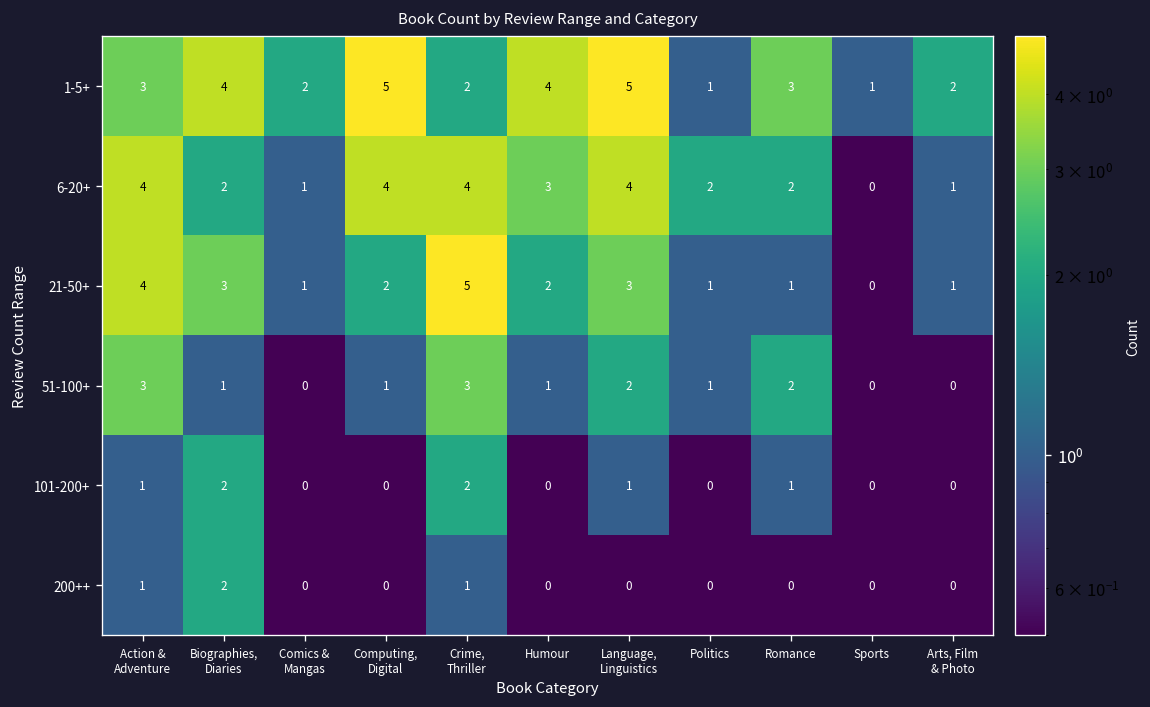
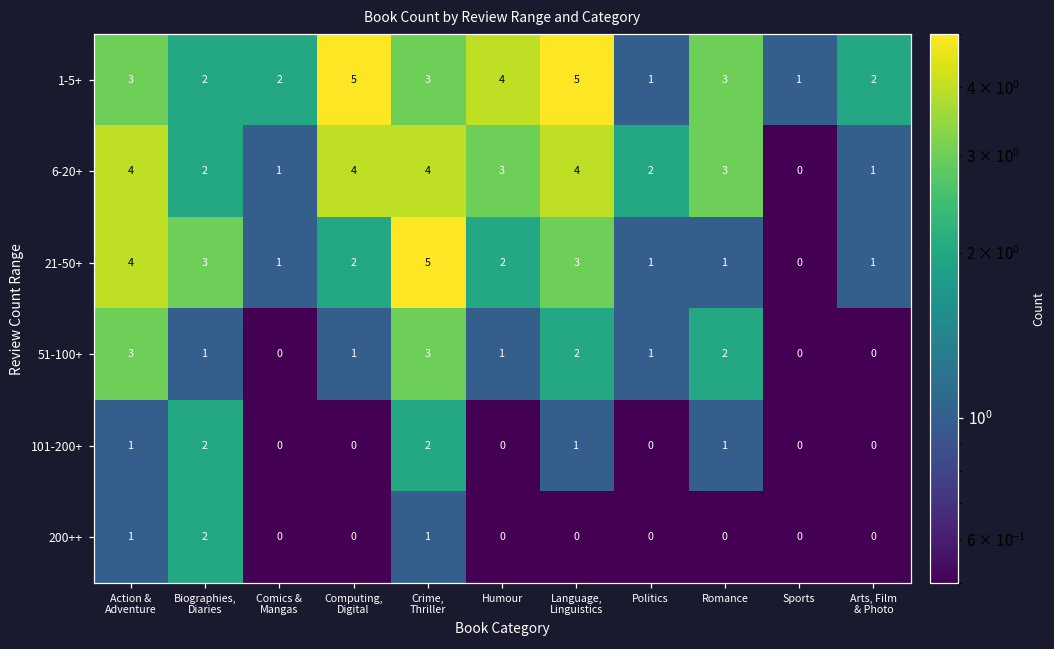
  {
    "1-5+": {
      "Action & Adventure": 3,
-     "Biographies, Diaries": 4,
+     "Biographies, Diaries": 2,
      "Comics & Mangas": 2,
      "Computing, Digital": 5,
-     "Crime, Thriller": 2,
+     "Crime, Thriller": 3,
      "Humour": 4,
      "Language, Linguistics": 5,
      "Politics": 1,
      "Romance": 3,
      "Sports": 1,
      "Arts, Film & Photo": 2
    },
    "6-20+": {
      "Action & Adventure": 4,
      "Biographies, Diaries": 2,
      "Comics & Mangas": 1,
      "Computing, Digital": 4,
      "Crime, Thriller": 4,
      "Humour": 3,
      "Language, Linguistics": 4,
      "Politics": 2,
-     "Romance": 2,
+     "Romance": 3,
      "Sports": 0,
      "Arts, Film & Photo": 1
    },
    "21-50+": {
      "Action & Adventure": 4,
      "Biographies, Diaries": 3,
      "Comics & Mangas": 1,
      "Computing, Digital": 2,
      "Crime, Thriller": 5,
      "Humour": 2,
      "Language, Linguistics": 3,
      "Politics": 1,
      "Romance": 1,
      "Sports": 0,
      "Arts, Film & Photo": 1
    },
    "51-100+": {
      "Action & Adventure": 3,
      "Biographies, Diaries": 1,
      "Comics & Mangas": 0,
      "Computing, Digital": 1,
      "Crime, Thriller": 3,
      "Humour": 1,
      "Language, Linguistics": 2,
      "Politics": 1,
      "Romance": 2,
      "Sports": 0,
      "Arts, Film & Photo": 0
    },
    "101-200+": {
      "Action & Adventure": 1,
      "Biographies, Diaries": 2,
      "Comics & Mangas": 0,
      "Computing, Digital": 0,
      "Crime, Thriller": 2,
      "Humour": 0,
      "Language, Linguistics": 1,
      "Politics": 0,
      "Romance": 1,
      "Sports": 0,
      "Arts, Film & Photo": 0
    },
    "200++": {
      "Action & Adventure": 1,
      "Biographies, Diaries": 2,
      "Comics & Mangas": 0,
      "Computing, Digital": 0,
      "Crime, Thriller": 1,
      "Humour": 0,
      "Language, Linguistics": 0,
      "Politics": 0,
      "Romance": 0,
      "Sports": 0,
      "Arts, Film & Photo": 0
    }
  }
